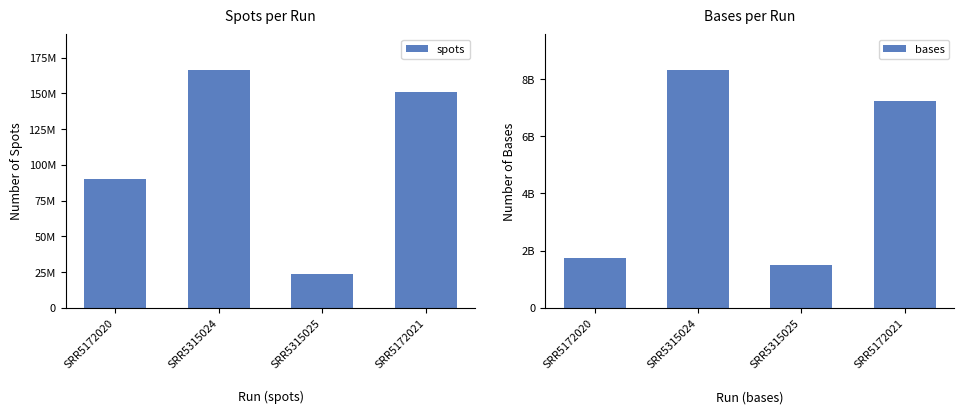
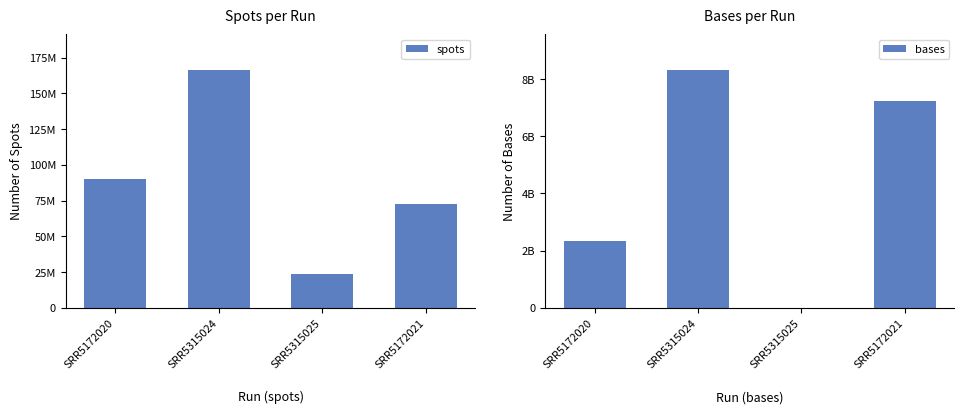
  {
    "Spots per Run": {
      "SRR5172020": 90000000,
      "SRR5315024": 166000000,
      "SRR5315025": 23000000,
-     "SRR5172021": 151000000
+     "SRR5172021": 72000000
    },
    "Bases per Run": {
-     "SRR5172020": 1800000000,
+     "SRR5172020": 2300000000,
      "SRR5315024": 8300000000,
-     "SRR5315025": 1500000000,
+     "SRR5315025": 0,
      "SRR5172021": 7200000000
    }
  }
